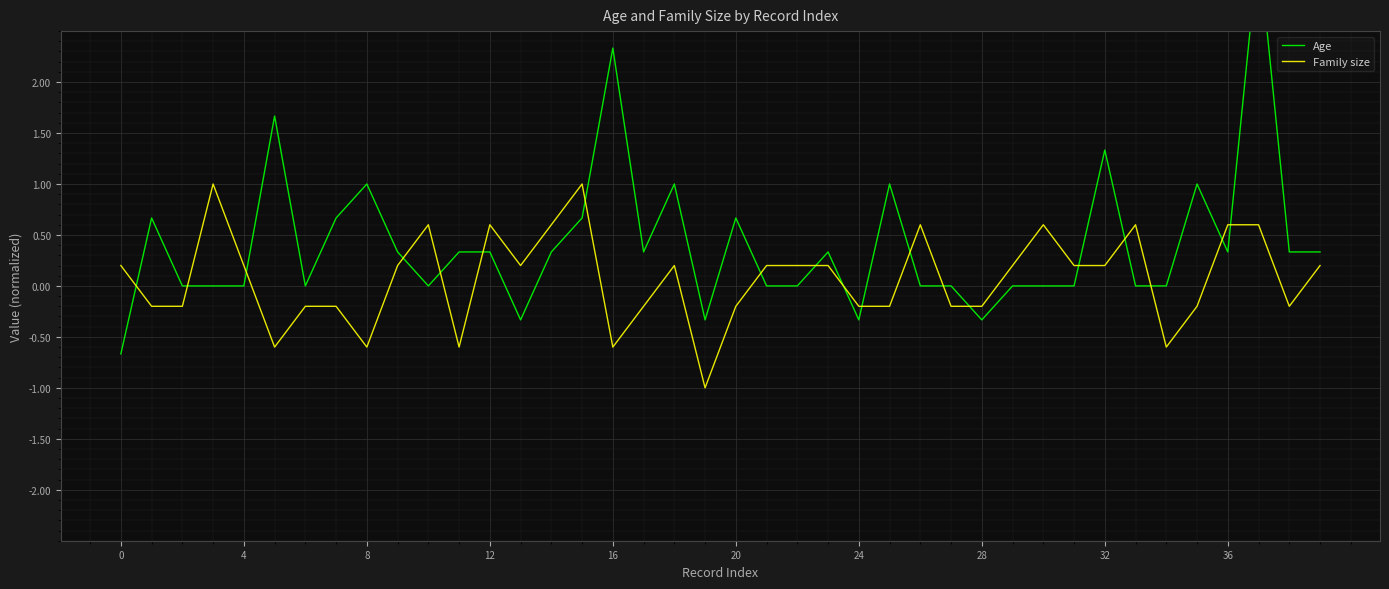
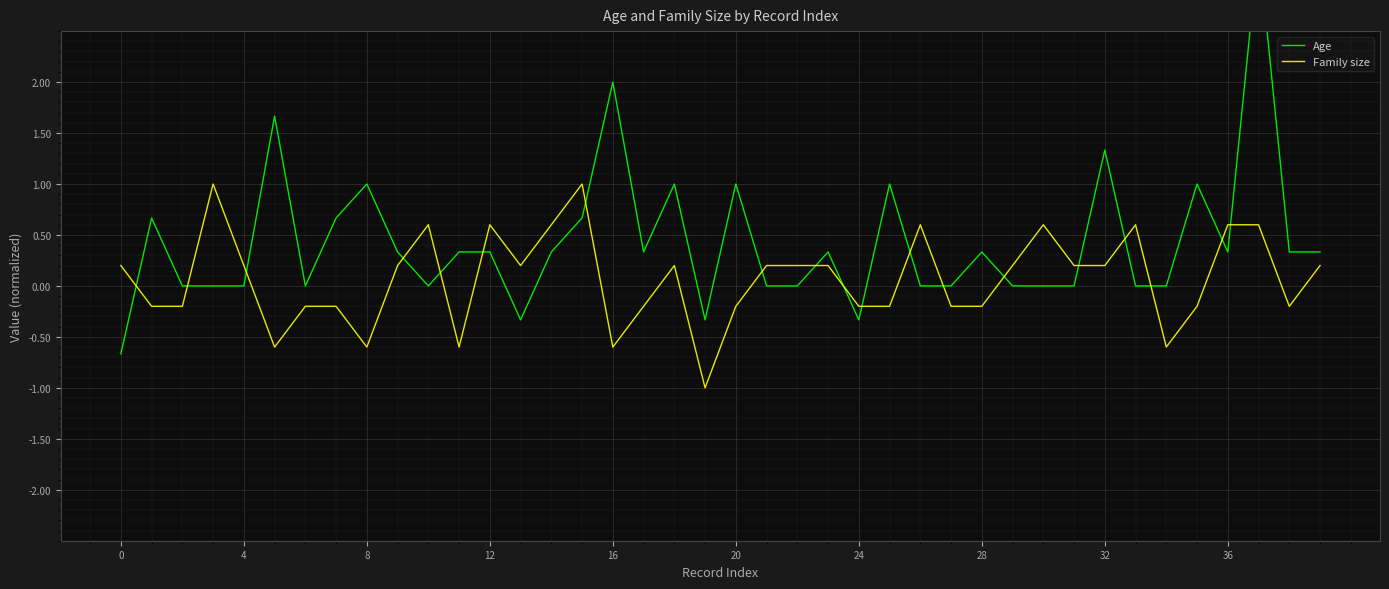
  {
    "Age": {
      "0": -0.67,
      "4": 0.00,
      "8": 1.00,
      "12": 0.33,
-     "16": 2.33,
-     "20": 0.67,
+     "16": 2.00,
+     "20": 1.00,
      "24": -0.33,
-     "28": -0.33,
+     "28": 0.33,
      "32": 1.33,
      "36": 0.33
    },
    "Family size": {
      "0": 0.20,
      "4": 0.20,
      "8": -0.60,
      "12": 0.60,
      "16": -0.60,
      "20": -0.20,
      "24": -0.20,
      "28": -0.20,
      "32": 0.20,
      "36": 0.60
    }
  }
